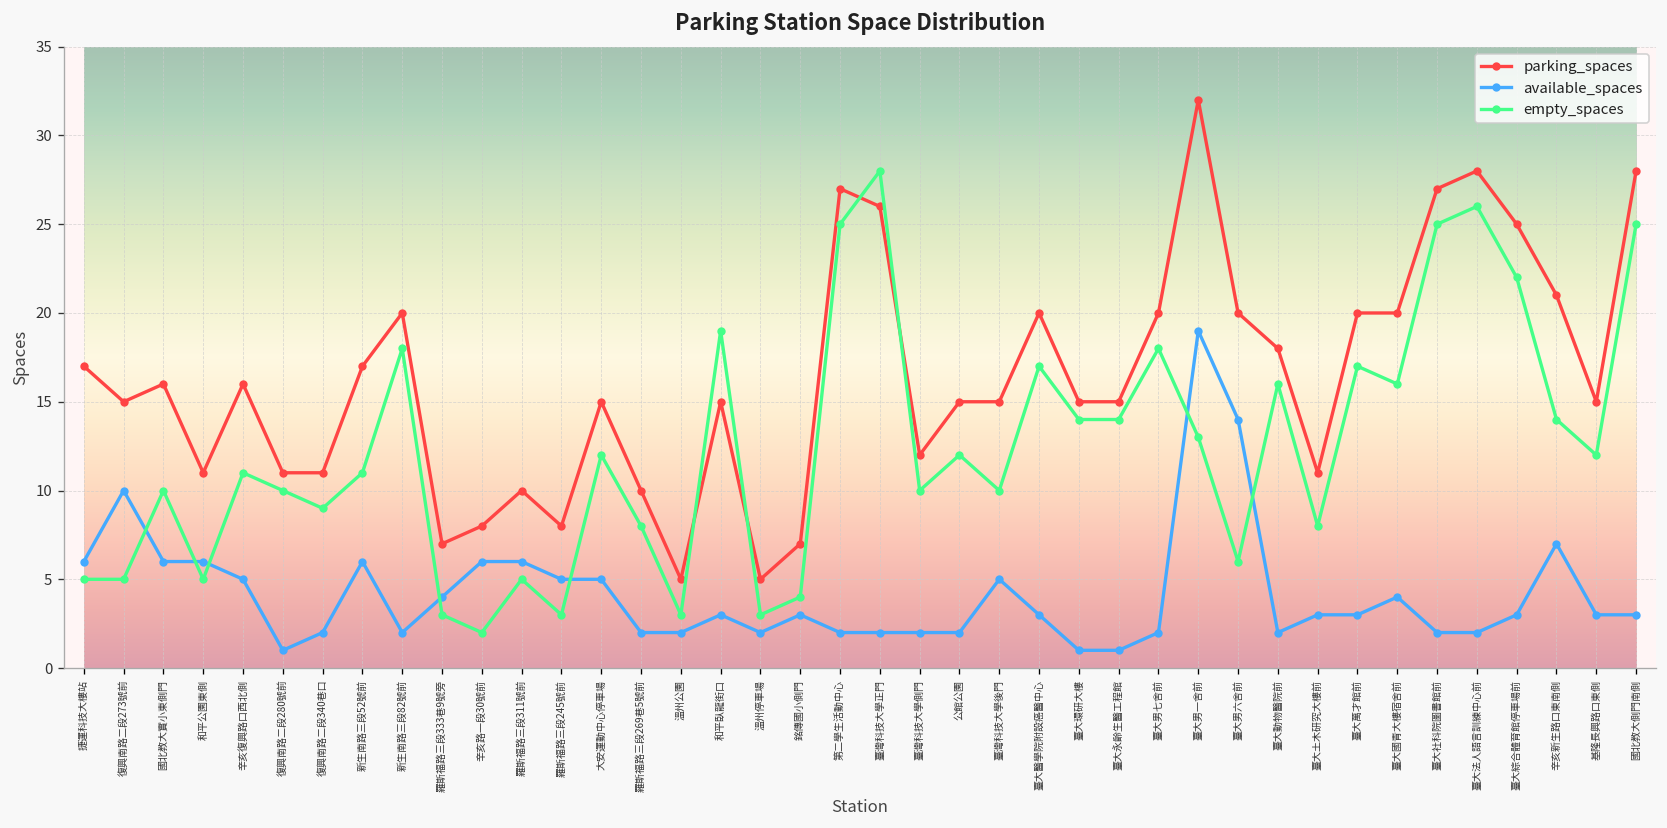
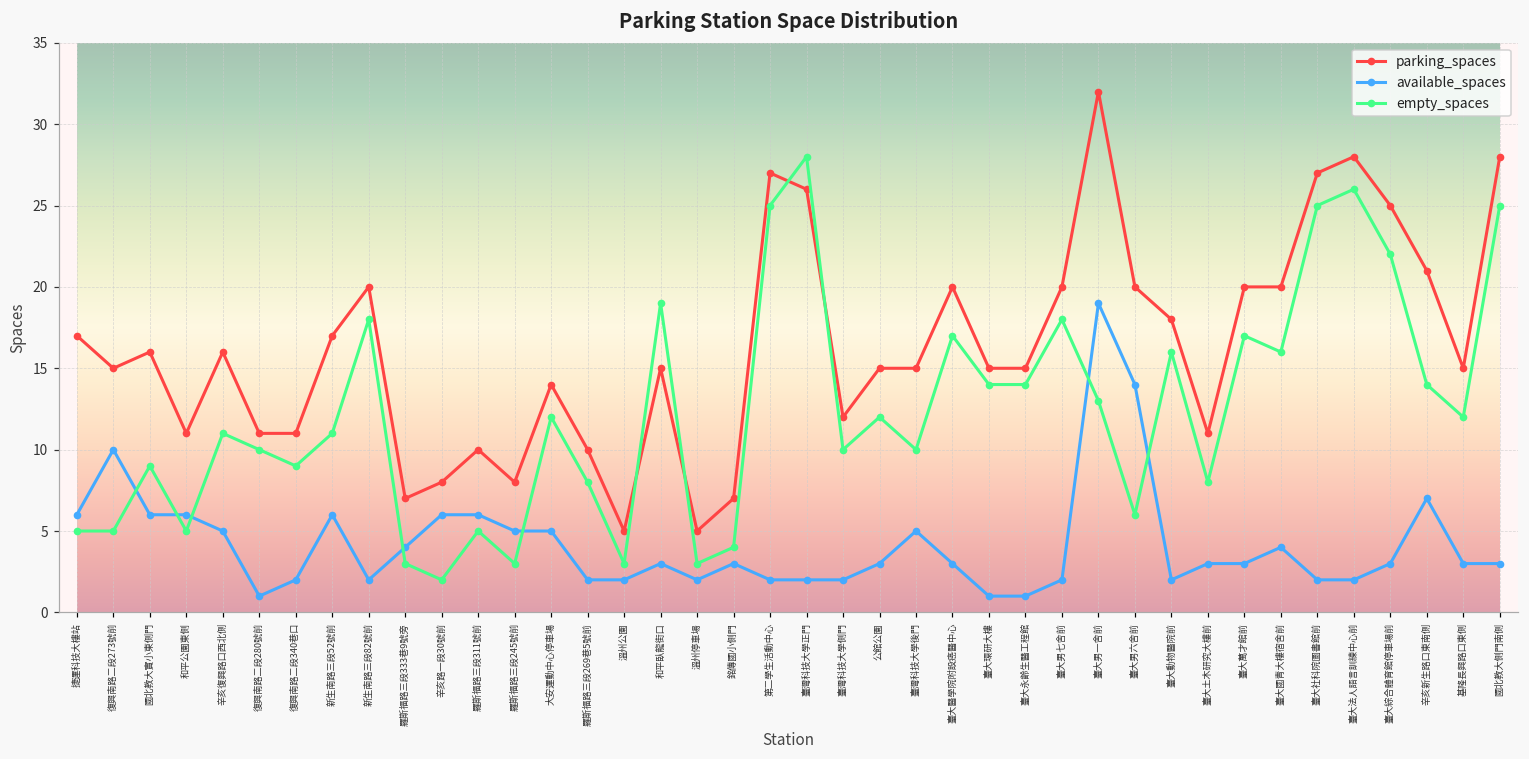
  {
    "parking_spaces": {
      "捷運科技大樓站": 17,
      "復興南路二段273號前": 15,
      "國北教大實小東側門": 16,
      "和平公園東側": 11,
      "辛亥復興路口西北側": 16,
      "復興南路二段280號前": 11,
      "復興南路二段340巷口": 11,
      "新生南路三段52號前": 17,
      "新生南路三段82號前": 20,
      "羅斯福路三段333巷9號旁": 7,
      "辛亥路一段30號前": 8,
      "羅斯福路三段311號前": 10,
      "羅斯福路三段245號前": 8,
-     "大安運動中心停車場": 15,
+     "大安運動中心停車場": 14,
      "羅斯福路三段269巷5號前": 10,
      "溫州公園": 5,
      "和平臥龍街口": 15,
      "溫州停車場": 5,
      "銘傳國小側門": 7,
      "第二學生活動中心": 27,
      "臺灣科技大學正門": 26,
      "臺灣科技大學側門": 12,
      "公館公園": 15,
      "臺灣科技大學後門": 15,
      "臺大醫學院附設癌醫中心": 20,
      "臺大環研大樓": 15,
      "臺大永齡生醫工程館": 15,
      "臺大男七舍前": 20,
      "臺大男一舍前": 32,
      "臺大男六舍前": 20,
      "臺大動物醫院前": 18,
      "臺大土木研究大樓前": 11,
      "臺大萬才館前": 20,
      "臺大國青大樓宿舍前": 20,
      "臺大社科院圖書館前": 27,
      "臺大法人語言訓練中心前": 28,
      "臺大綜合體育館停車場前": 25,
      "辛亥新生路口東南側": 21,
      "基隆長興路口東側": 15,
      "國北教大側門南側": 28
    },
    "available_spaces": {
      "捷運科技大樓站": 6,
      "復興南路二段273號前": 10,
      "國北教大實小東側門": 6,
      "和平公園東側": 6,
      "辛亥復興路口西北側": 5,
      "復興南路二段280號前": 1,
      "復興南路二段340巷口": 2,
      "新生南路三段52號前": 6,
      "新生南路三段82號前": 2,
      "羅斯福路三段333巷9號旁": 4,
      "辛亥路一段30號前": 6,
      "羅斯福路三段311號前": 6,
      "羅斯福路三段245號前": 5,
      "大安運動中心停車場": 5,
      "羅斯福路三段269巷5號前": 2,
      "溫州公園": 2,
      "和平臥龍街口": 3,
      "溫州停車場": 2,
      "銘傳國小側門": 3,
      "第二學生活動中心": 2,
      "臺灣科技大學正門": 2,
      "臺灣科技大學側門": 2,
-     "公館公園": 2,
+     "公館公園": 3,
      "臺灣科技大學後門": 5,
      "臺大醫學院附設癌醫中心": 3,
      "臺大環研大樓": 1,
      "臺大永齡生醫工程館": 1,
      "臺大男七舍前": 2,
      "臺大男一舍前": 19,
      "臺大男六舍前": 14,
      "臺大動物醫院前": 2,
      "臺大土木研究大樓前": 3,
      "臺大萬才館前": 3,
      "臺大國青大樓宿舍前": 4,
      "臺大社科院圖書館前": 2,
      "臺大法人語言訓練中心前": 2,
      "臺大綜合體育館停車場前": 3,
      "辛亥新生路口東南側": 7,
      "基隆長興路口東側": 3,
      "國北教大側門南側": 3
    },
    "empty_spaces": {
      "捷運科技大樓站": 5,
      "復興南路二段273號前": 5,
-     "國北教大實小東側門": 10,
+     "國北教大實小東側門": 9,
      "和平公園東側": 5,
      "辛亥復興路口西北側": 11,
      "復興南路二段280號前": 10,
      "復興南路二段340巷口": 9,
      "新生南路三段52號前": 11,
      "新生南路三段82號前": 18,
      "羅斯福路三段333巷9號旁": 3,
      "辛亥路一段30號前": 2,
      "羅斯福路三段311號前": 5,
      "羅斯福路三段245號前": 3,
      "大安運動中心停車場": 12,
      "羅斯福路三段269巷5號前": 8,
      "溫州公園": 3,
      "和平臥龍街口": 19,
      "溫州停車場": 3,
      "銘傳國小側門": 4,
      "第二學生活動中心": 25,
      "臺灣科技大學正門": 28,
      "臺灣科技大學側門": 10,
      "公館公園": 12,
      "臺灣科技大學後門": 10,
      "臺大醫學院附設癌醫中心": 17,
      "臺大環研大樓": 14,
      "臺大永齡生醫工程館": 14,
      "臺大男七舍前": 18,
      "臺大男一舍前": 13,
      "臺大男六舍前": 6,
      "臺大動物醫院前": 16,
      "臺大土木研究大樓前": 8,
      "臺大萬才館前": 17,
      "臺大國青大樓宿舍前": 16,
      "臺大社科院圖書館前": 25,
      "臺大法人語言訓練中心前": 26,
      "臺大綜合體育館停車場前": 22,
      "辛亥新生路口東南側": 14,
      "基隆長興路口東側": 12,
      "國北教大側門南側": 25
    }
  }
